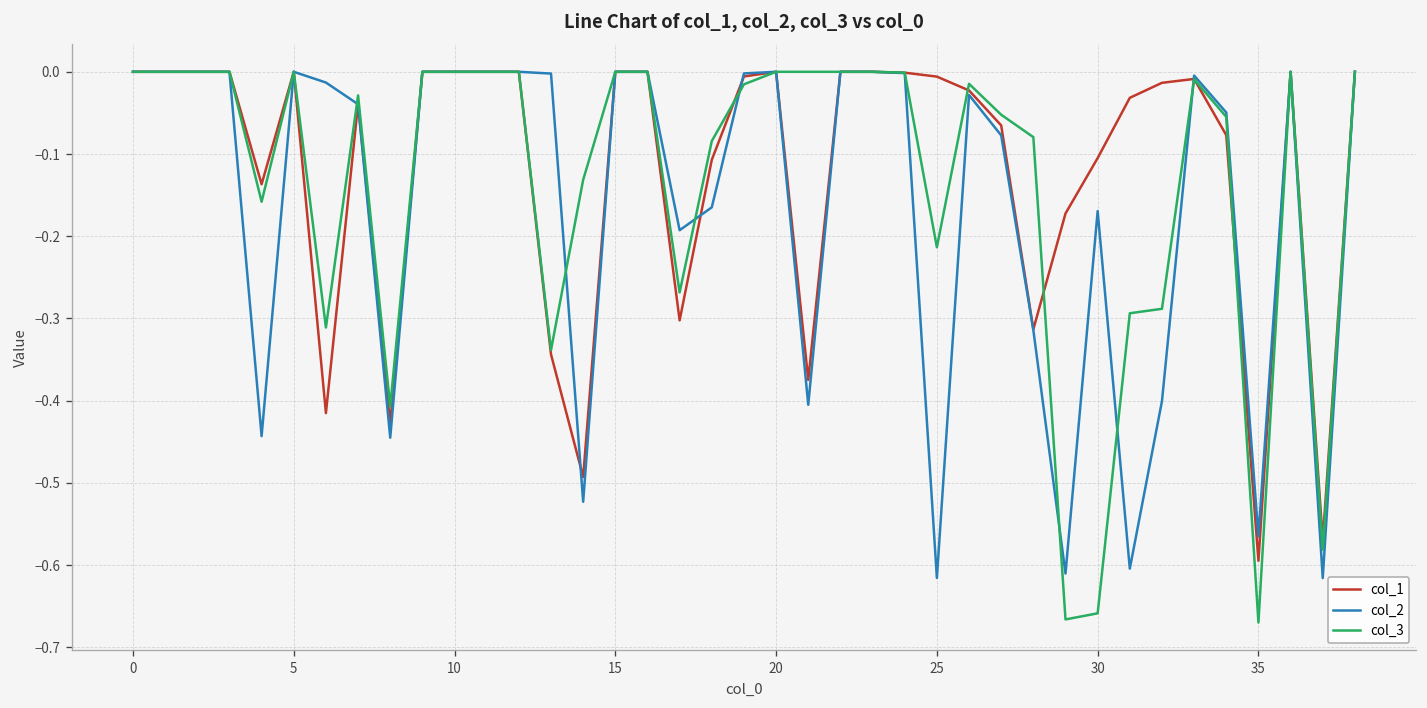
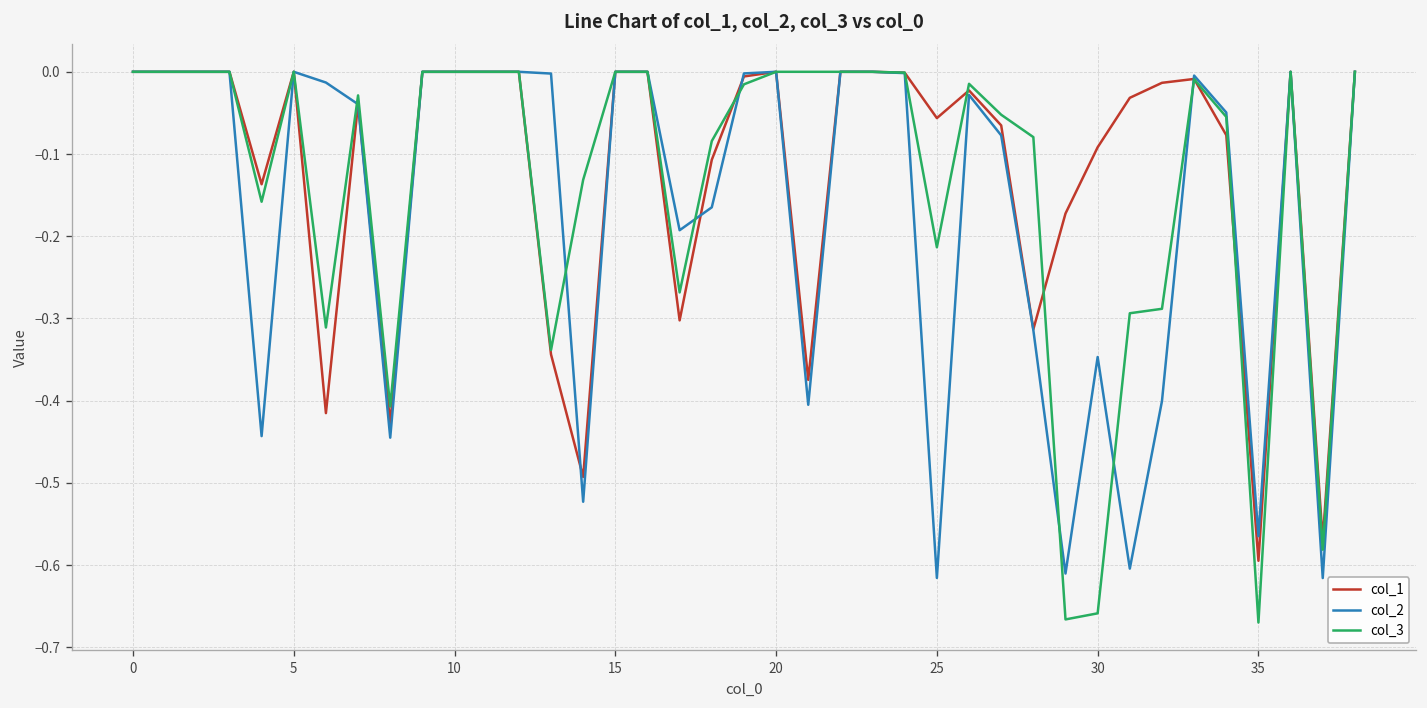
  {
    "col_1": {
-     "25": -0.01,
-     "30": -0.10,
+     "25": -0.06,
+     "30": -0.09,
      "35": -0.59
    },
    "col_2": {
      "25": -0.62,
-     "30": -0.17,
+     "30": -0.35,
      "35": -0.56
    },
    "col_3": {
      "25": -0.21,
      "30": -0.66,
      "35": -0.67
    }
  }
